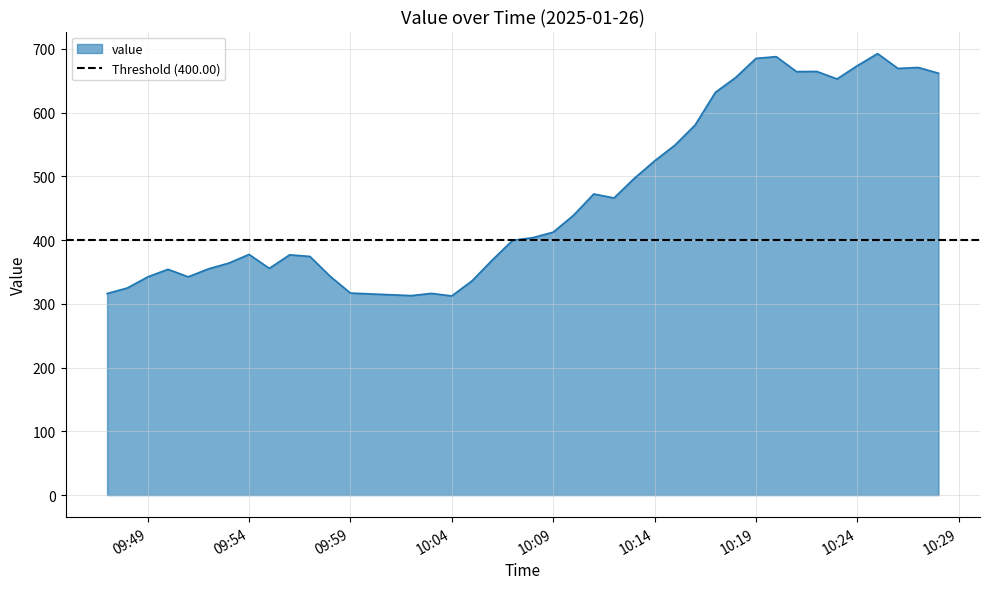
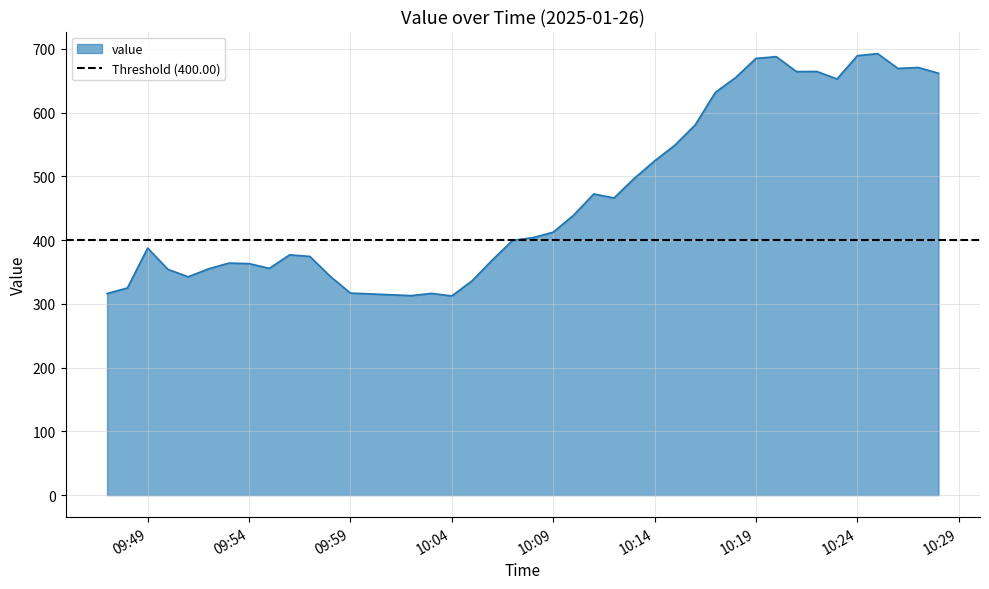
  {
-   "09:49": 340,
-   "09:54": 380,
+   "09:49": 390,
+   "09:54": 360,
    "09:59": 320,
    "10:04": 310,
    "10:09": 410,
    "10:14": 520,
    "10:19": 690,
-   "10:24": 670
+   "10:24": 690
  }
